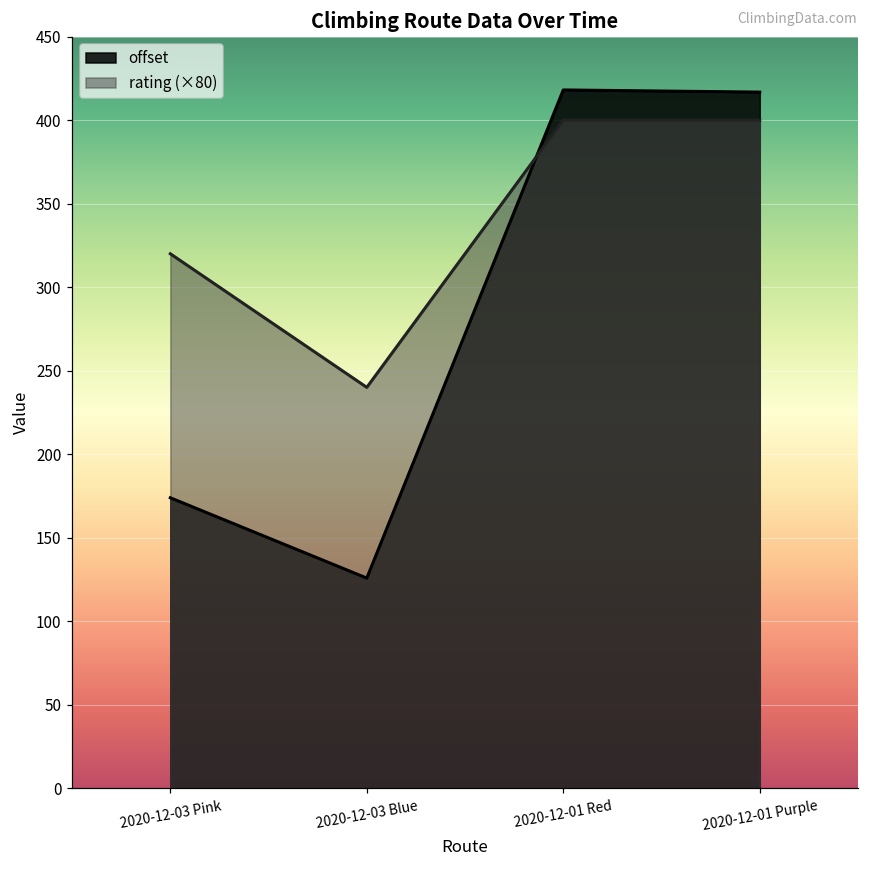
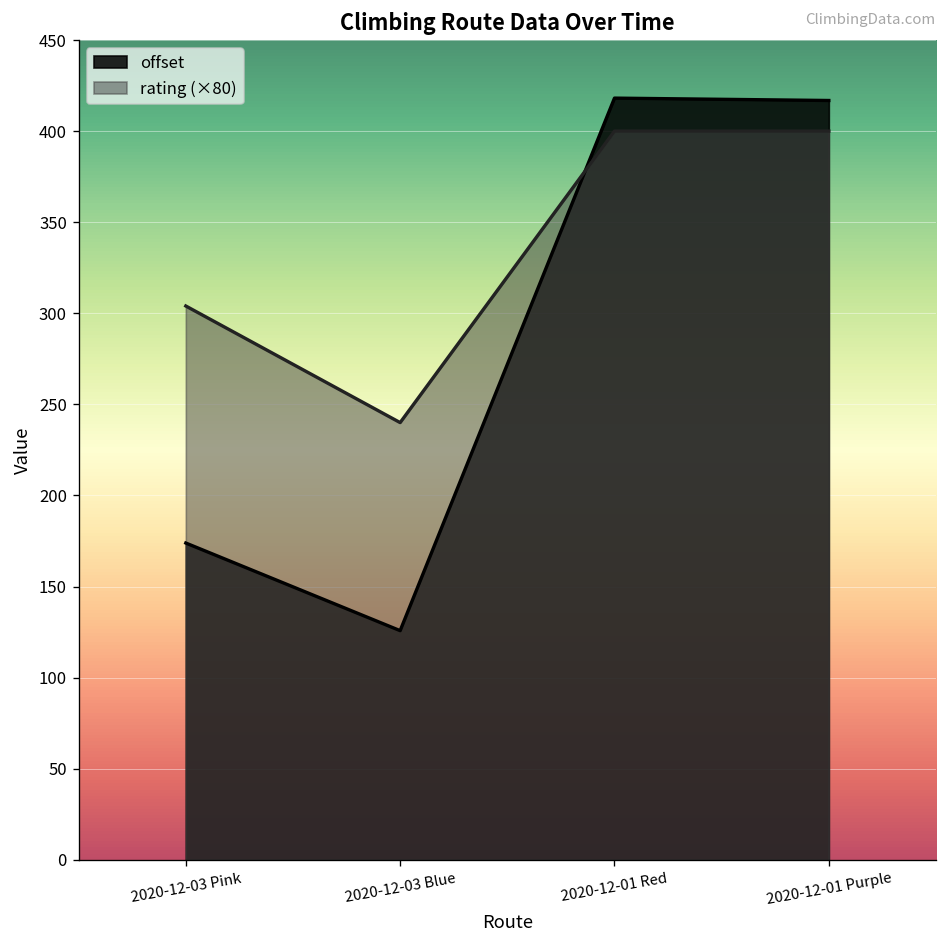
  {
    "offset": {
      "2020-12-03 Pink": 174,
      "2020-12-03 Blue": 126,
      "2020-12-01 Red": 418,
      "2020-12-01 Purple": 417
    },
    "rating (×80)": {
-     "2020-12-03 Pink": 320,
+     "2020-12-03 Pink": 304,
      "2020-12-03 Blue": 240,
      "2020-12-01 Red": 400,
      "2020-12-01 Purple": 400
    }
  }
